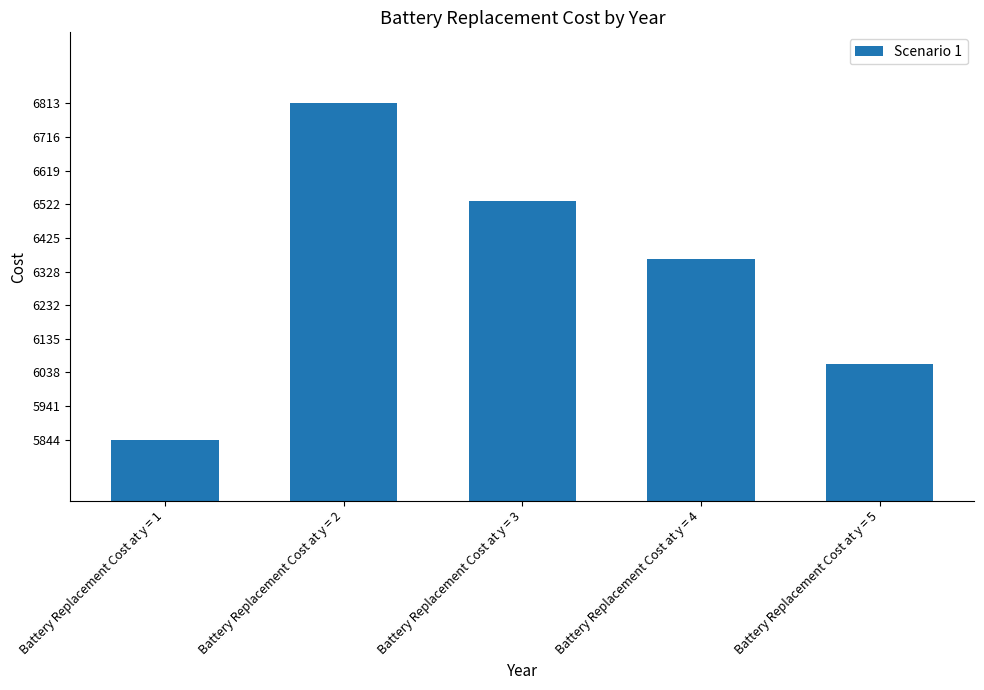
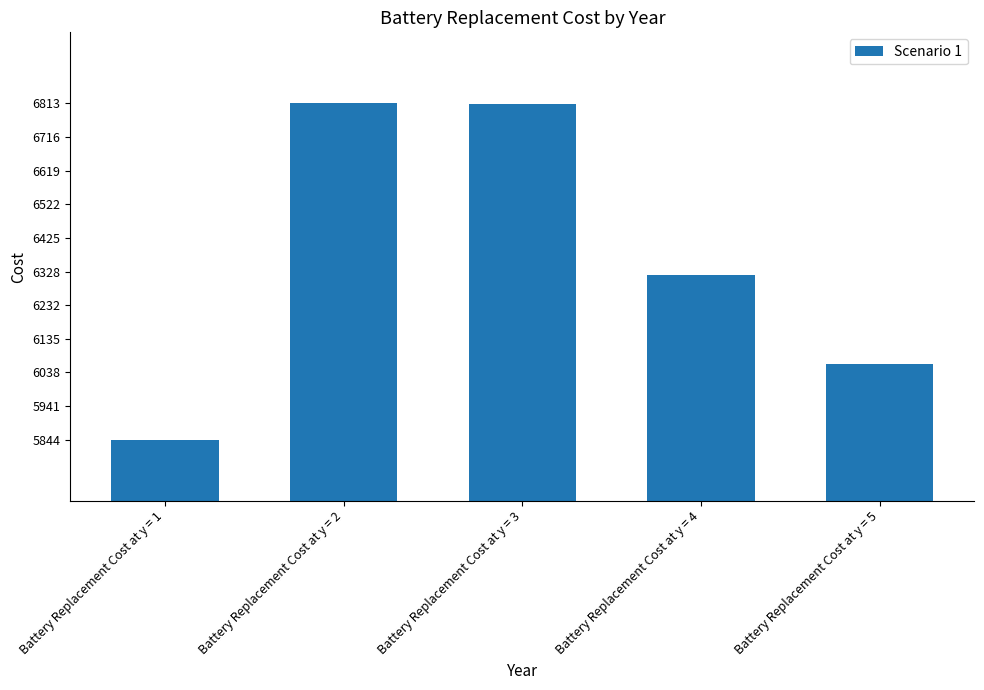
  {
    "Battery Replacement Cost at y = 1": 5840,
    "Battery Replacement Cost at y = 2": 6810,
-   "Battery Replacement Cost at y = 3": 6530,
-   "Battery Replacement Cost at y = 4": 6370,
+   "Battery Replacement Cost at y = 3": 6810,
+   "Battery Replacement Cost at y = 4": 6320,
    "Battery Replacement Cost at y = 5": 6060
  }
